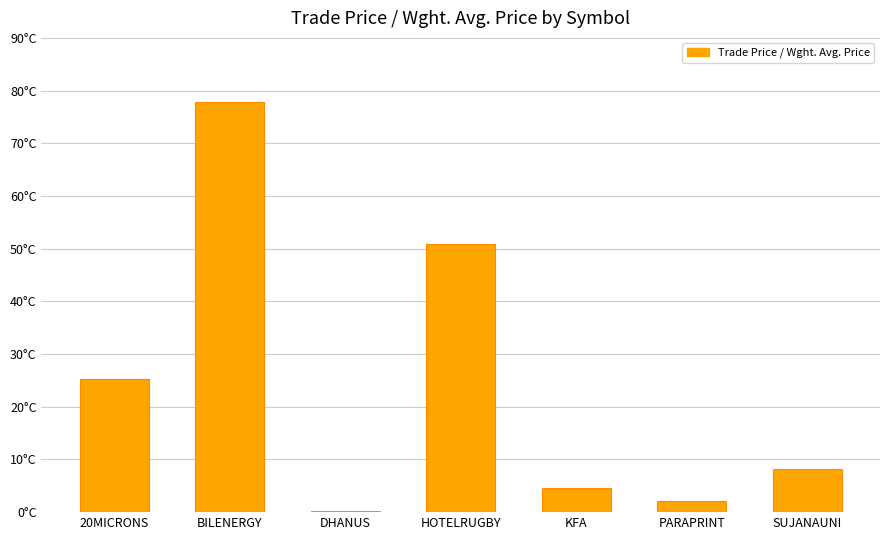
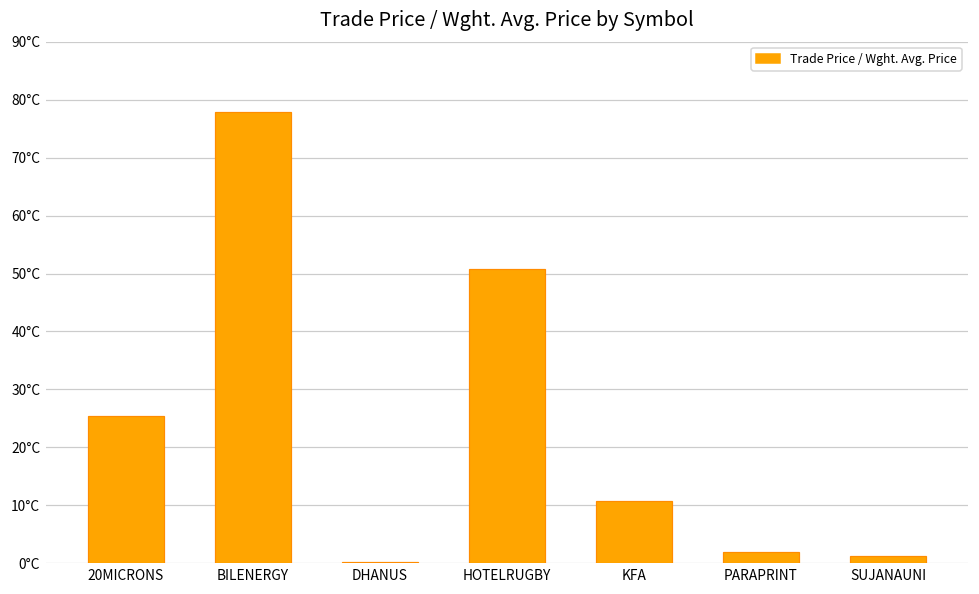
  {
    "20MICRONS": "25°C",
    "BILENERGY": "78°C",
    "HOTELRUGBY": "51°C",
-   "KFA": "5°C",
+   "KFA": "11°C",
    "PARAPRINT": "2°C",
-   "SUJANAUNI": "8°C"
+   "SUJANAUNI": "1°C"
  }
